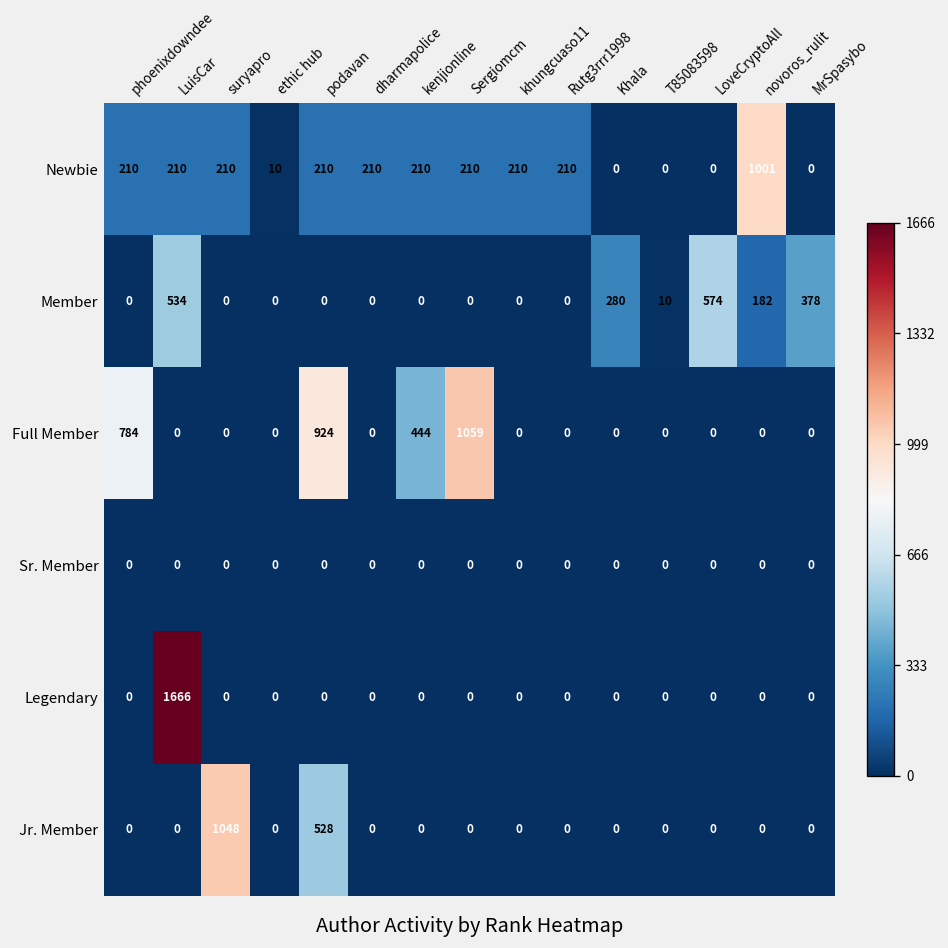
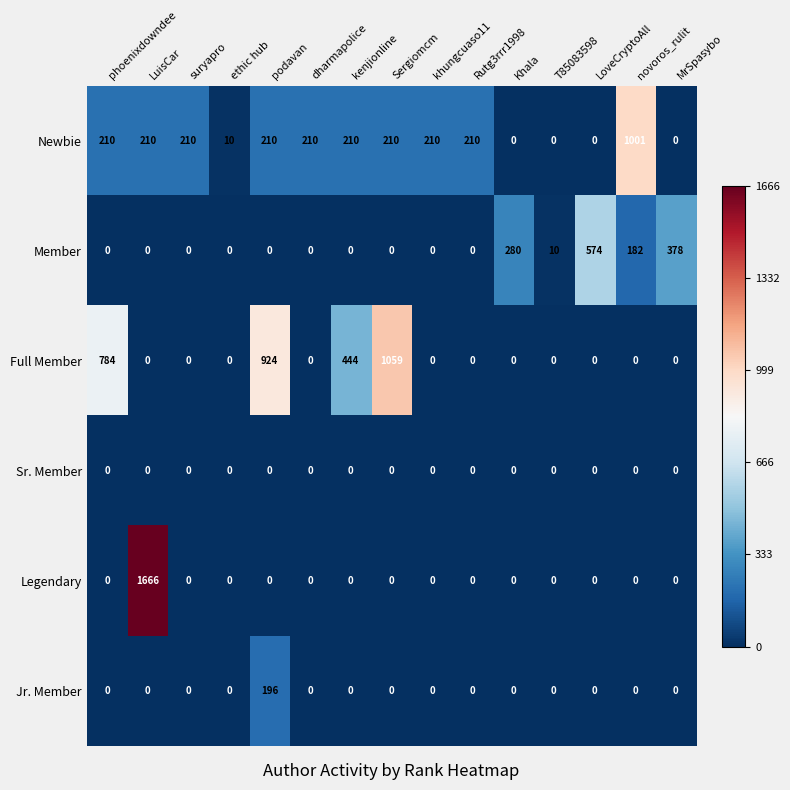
  {
    "Newbie": {
      "phoenixdowndee": 210,
      "LuisCar": 210,
      "suryapro": 210,
      "ethic hub": 10,
      "podavan": 210,
      "dharmapolice": 210,
      "kenjionline": 210,
      "Sergiomcm": 210,
      "khungcuaso11": 210,
      "Rutg3rrr1998": 210,
      "Khala": 0,
      "T85083598": 0,
      "LoveCryptoAll": 0,
      "novoros_rulit": 1001,
      "MrSpasybo": 0
    },
    "Member": {
      "phoenixdowndee": 0,
-     "LuisCar": 534,
+     "LuisCar": 0,
      "suryapro": 0,
      "ethic hub": 0,
      "podavan": 0,
      "dharmapolice": 0,
      "kenjionline": 0,
      "Sergiomcm": 0,
      "khungcuaso11": 0,
      "Rutg3rrr1998": 0,
      "Khala": 280,
      "T85083598": 10,
      "LoveCryptoAll": 574,
      "novoros_rulit": 182,
      "MrSpasybo": 378
    },
    "Full Member": {
      "phoenixdowndee": 784,
      "LuisCar": 0,
      "suryapro": 0,
      "ethic hub": 0,
      "podavan": 924,
      "dharmapolice": 0,
      "kenjionline": 444,
      "Sergiomcm": 1059,
      "khungcuaso11": 0,
      "Rutg3rrr1998": 0,
      "Khala": 0,
      "T85083598": 0,
      "LoveCryptoAll": 0,
      "novoros_rulit": 0,
      "MrSpasybo": 0
    },
    "Sr. Member": {
      "phoenixdowndee": 0,
      "LuisCar": 0,
      "suryapro": 0,
      "ethic hub": 0,
      "podavan": 0,
      "dharmapolice": 0,
      "kenjionline": 0,
      "Sergiomcm": 0,
      "khungcuaso11": 0,
      "Rutg3rrr1998": 0,
      "Khala": 0,
      "T85083598": 0,
      "LoveCryptoAll": 0,
      "novoros_rulit": 0,
      "MrSpasybo": 0
    },
    "Legendary": {
      "phoenixdowndee": 0,
      "LuisCar": 1666,
      "suryapro": 0,
      "ethic hub": 0,
      "podavan": 0,
      "dharmapolice": 0,
      "kenjionline": 0,
      "Sergiomcm": 0,
      "khungcuaso11": 0,
      "Rutg3rrr1998": 0,
      "Khala": 0,
      "T85083598": 0,
      "LoveCryptoAll": 0,
      "novoros_rulit": 0,
      "MrSpasybo": 0
    },
    "Jr. Member": {
      "phoenixdowndee": 0,
      "LuisCar": 0,
-     "suryapro": 1048,
+     "suryapro": 0,
      "ethic hub": 0,
-     "podavan": 528,
+     "podavan": 196,
      "dharmapolice": 0,
      "kenjionline": 0,
      "Sergiomcm": 0,
      "khungcuaso11": 0,
      "Rutg3rrr1998": 0,
      "Khala": 0,
      "T85083598": 0,
      "LoveCryptoAll": 0,
      "novoros_rulit": 0,
      "MrSpasybo": 0
    }
  }
